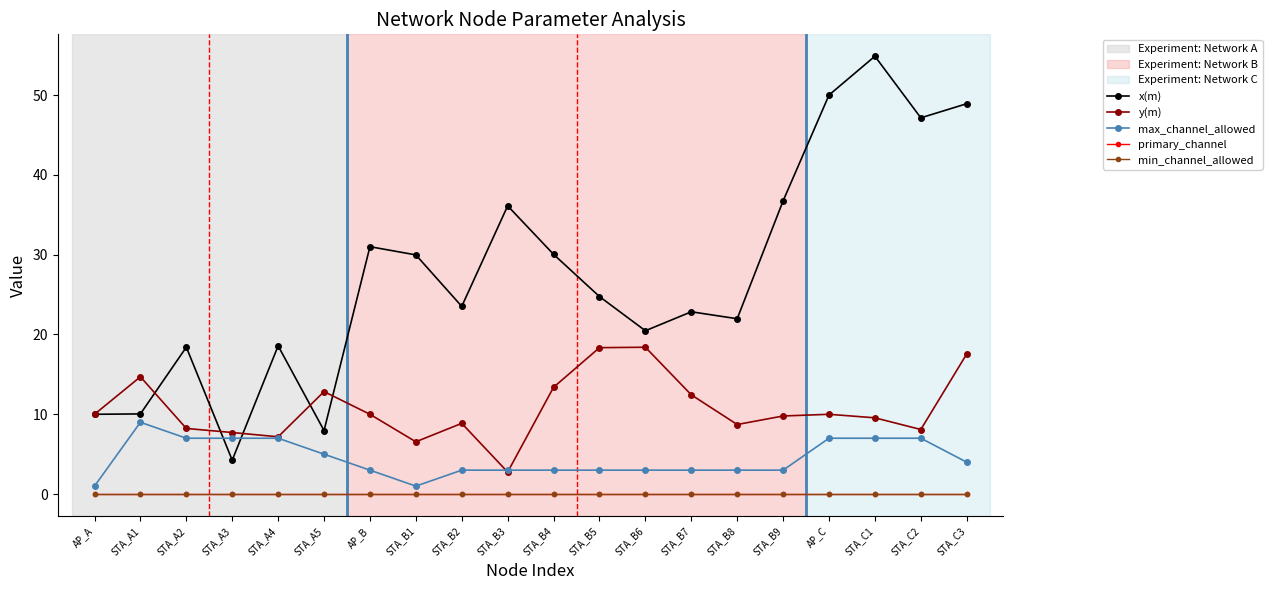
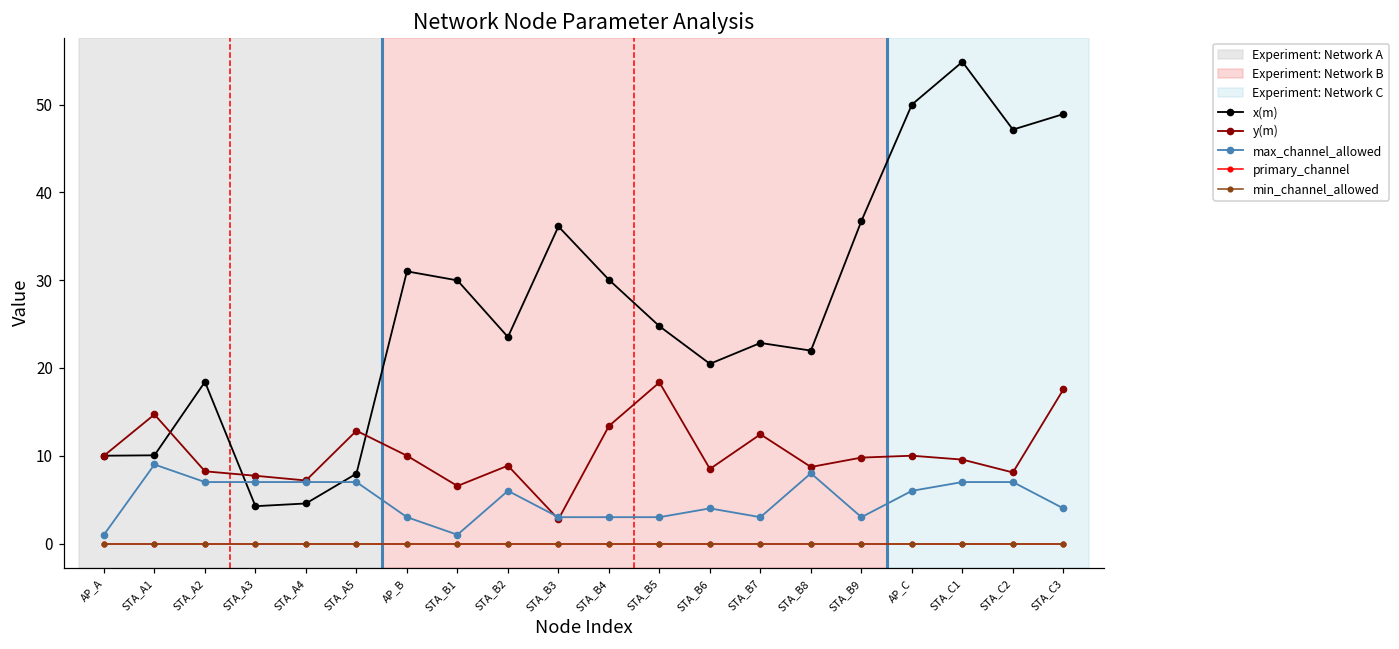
  {
    "x(m)": {
      "STA_A1": 10,
      "STA_A2": 18,
      "STA_A3": 4,
-     "STA_A4": 19,
+     "STA_A4": 5,
      "STA_A5": 8,
      "AP_B": 31,
      "STA_B1": 30,
      "STA_B2": 24,
      "STA_B3": 36,
      "STA_B4": 30,
      "STA_B5": 25,
      "STA_B6": 20,
      "STA_B7": 23,
      "STA_B8": 22,
      "STA_B9": 37,
      "AP_C": 50,
      "STA_C1": 55,
      "STA_C2": 47,
      "STA_C3": 49
    },
    "y(m)": {
      "STA_A1": 15,
      "STA_A2": 8,
      "STA_A3": 8,
      "STA_A5": 13,
      "AP_B": 10,
      "STA_B1": 7,
      "STA_B2": 9,
      "STA_B4": 13,
      "STA_B5": 18,
-     "STA_B6": 18,
+     "STA_B6": 8,
      "STA_B7": 12,
      "STA_B8": 9,
      "STA_B9": 10,
      "AP_C": 10,
      "STA_C1": 10,
      "STA_C2": 8,
      "STA_C3": 18
    },
    "max_channel_allowed": {
      "AP_A": 1,
      "STA_A1": 9,
      "STA_A2": 7,
      "STA_A3": 7,
-     "STA_A5": 5,
+     "STA_A5": 7,
      "AP_B": 3,
      "STA_B1": 1,
-     "STA_B2": 3,
+     "STA_B2": 6,
      "STA_B4": 3,
      "STA_B5": 3,
-     "STA_B6": 3,
+     "STA_B6": 4,
      "STA_B7": 3,
-     "STA_B8": 3,
+     "STA_B8": 8,
      "STA_B9": 3,
-     "AP_C": 7,
+     "AP_C": 6,
      "STA_C1": 7,
      "STA_C2": 7,
      "STA_C3": 4
    },
    "min_channel_allowed": {
      "AP_A": 0,
      "STA_A1": 0,
      "STA_A2": 0,
      "STA_A3": 0,
      "STA_A4": 0,
      "STA_A5": 0,
      "AP_B": 0,
      "STA_B1": 0,
      "STA_B2": 0,
      "STA_B3": 0,
      "STA_B4": 0,
      "STA_B5": 0,
      "STA_B6": 0,
      "STA_B7": 0,
      "STA_B8": 0,
      "STA_B9": 0,
      "AP_C": 0,
      "STA_C1": 0,
      "STA_C2": 0,
      "STA_C3": 0
    }
  }
